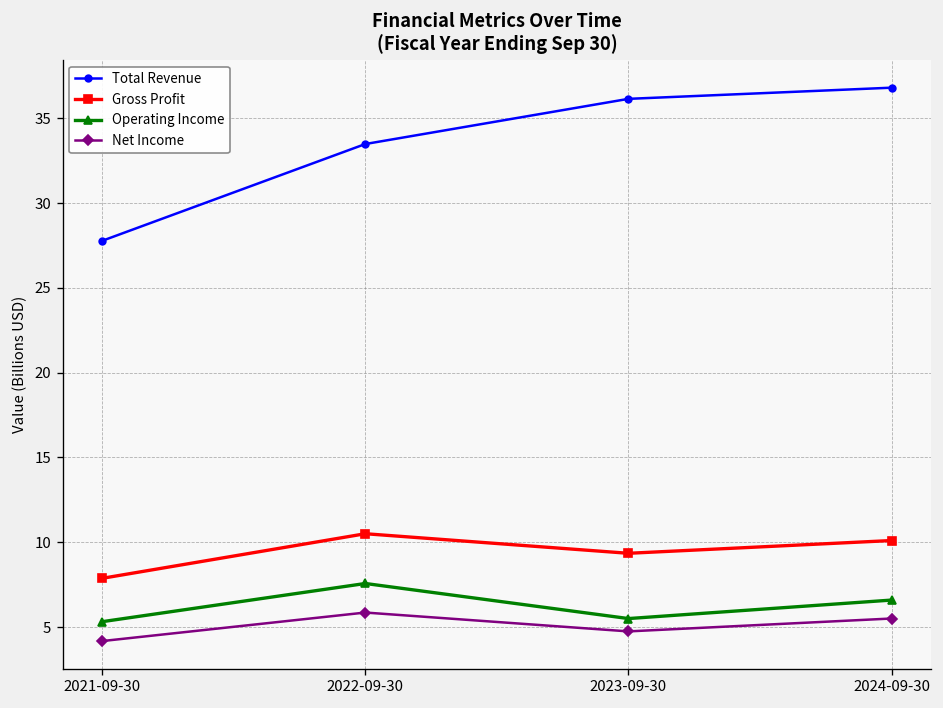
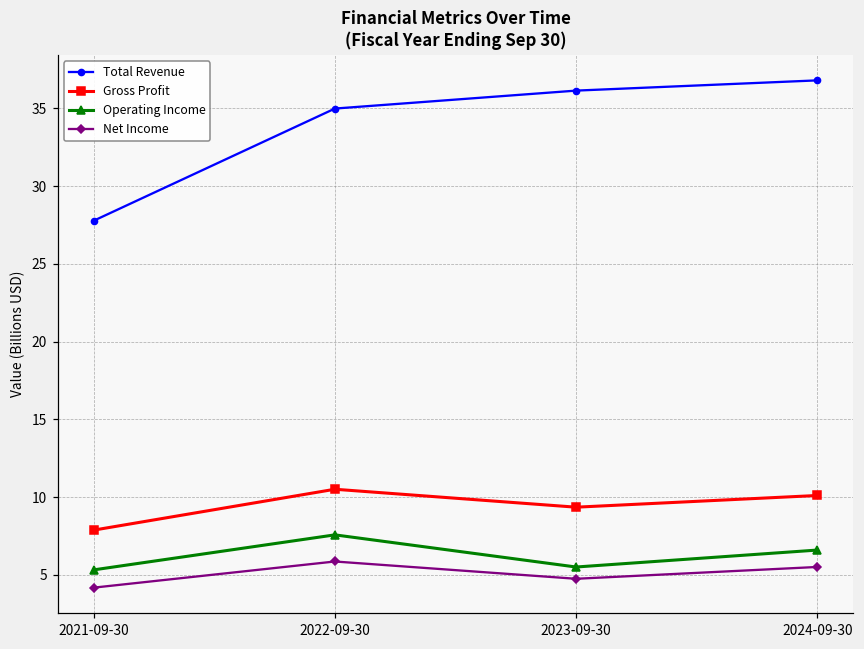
  {
    "Total Revenue": {
      "2021-09-30": 27.8,
-     "2022-09-30": 33.5,
+     "2022-09-30": 35.0,
      "2023-09-30": 36.1,
      "2024-09-30": 36.8
    },
    "Gross Profit": {
      "2021-09-30": 7.9,
      "2022-09-30": 10.5,
      "2023-09-30": 9.4,
      "2024-09-30": 10.1
    },
    "Operating Income": {
      "2021-09-30": 5.3,
      "2022-09-30": 7.6,
      "2023-09-30": 5.5,
      "2024-09-30": 6.6
    },
    "Net Income": {
      "2021-09-30": 4.2,
      "2022-09-30": 5.9,
      "2023-09-30": 4.7,
      "2024-09-30": 5.5
    }
  }
